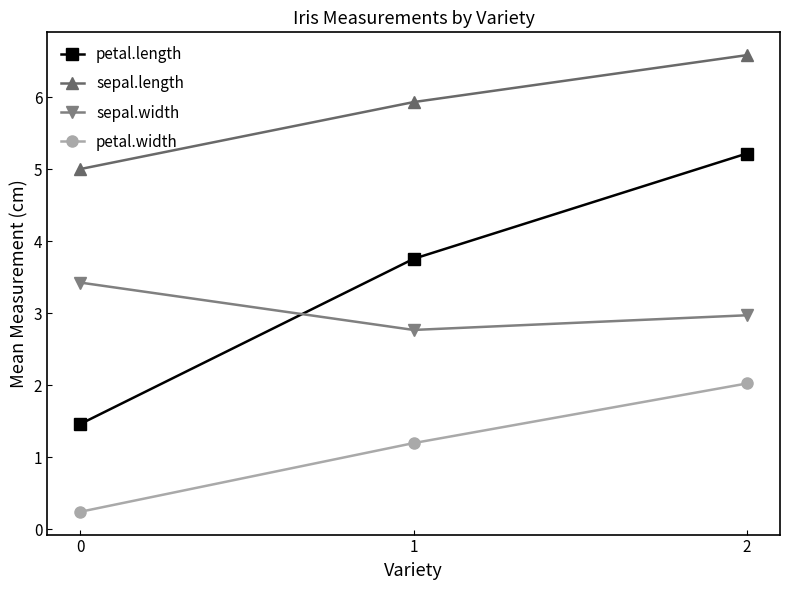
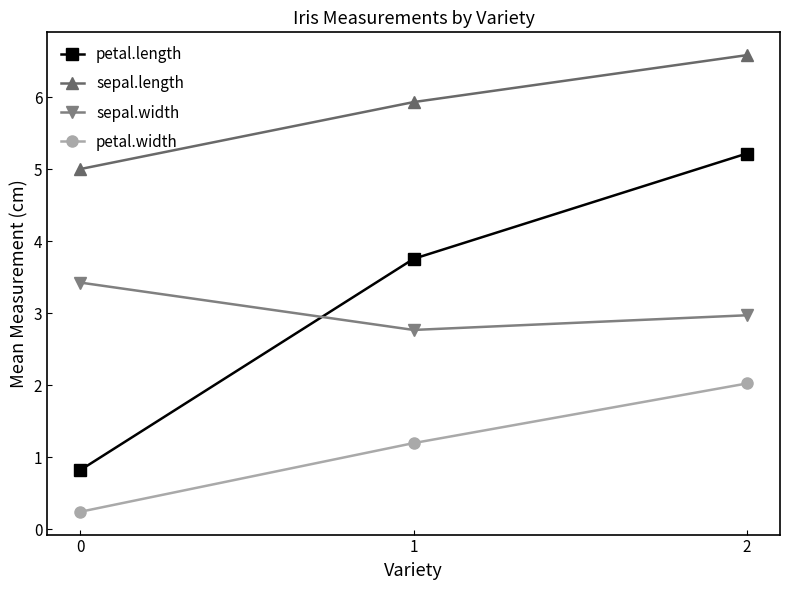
  {
    "petal.length": {
-     "0": 1.5,
+     "0": 0.8,
      "1": 3.8,
      "2": 5.2
    },
    "petal.width": {
      "0": 0.2,
      "1": 1.2,
      "2": 2.0
    }
  }
